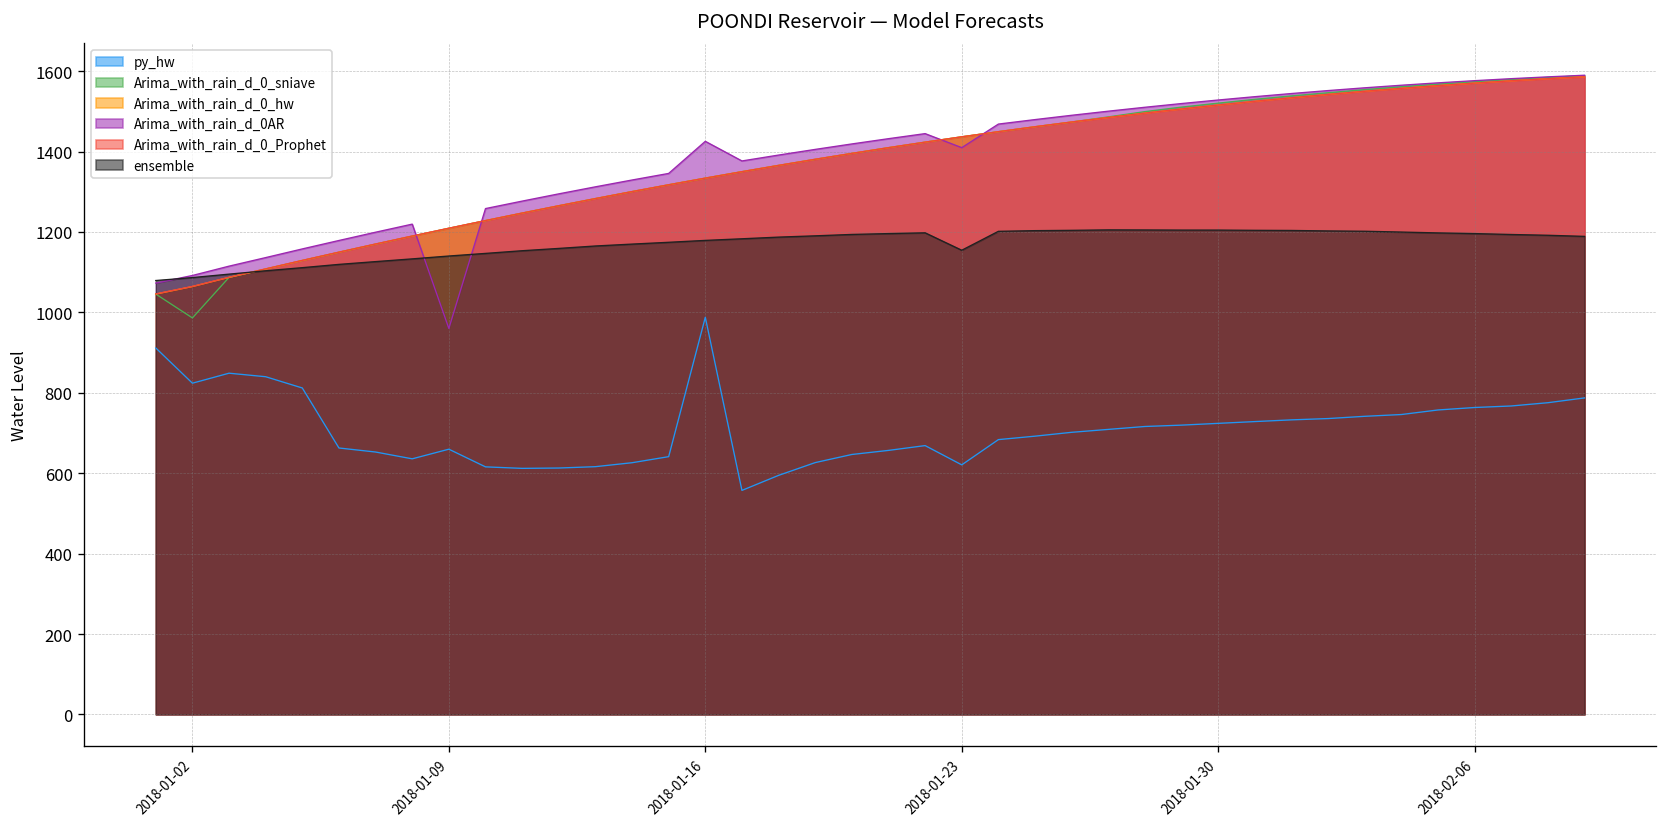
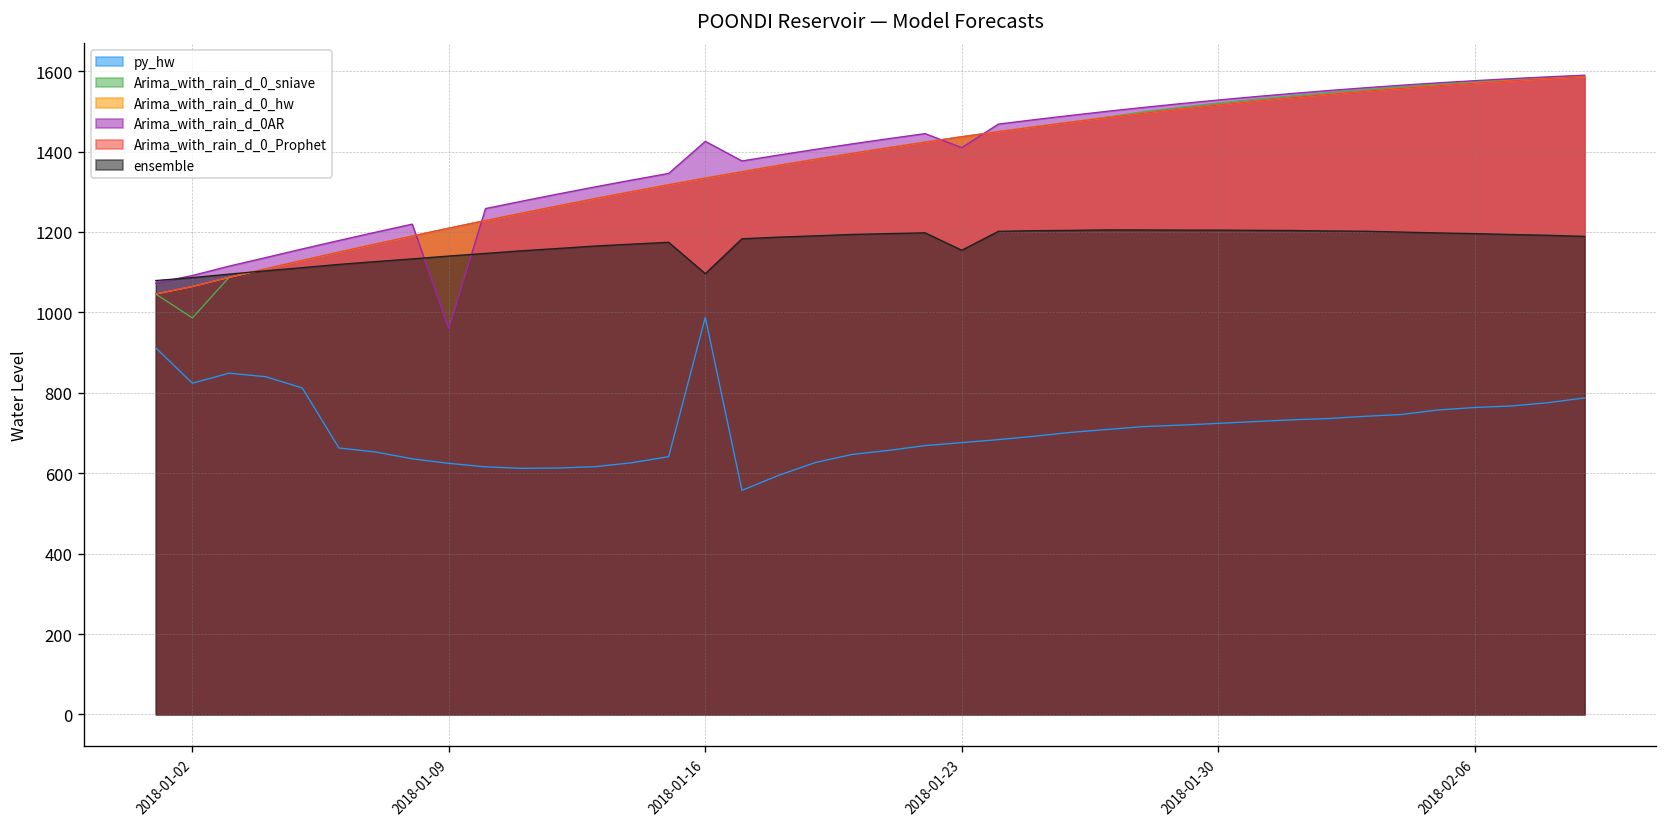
  {
    "py_hw": {
      "2018-01-02": 820,
-     "2018-01-09": 660,
+     "2018-01-09": 620,
      "2018-01-16": 990,
-     "2018-01-23": 620,
+     "2018-01-23": 680,
      "2018-01-30": 720,
      "2018-02-06": 760
    },
    "Arima_with_rain_d_0_sniave": {
      "2018-01-02": 990
    },
    "Arima_with_rain_d_0_Prophet": {
      "2018-01-02": 1060
    },
    "Arima_with_rain_d_0AR": {
      "2018-01-09": 960,
      "2018-01-16": 1430,
      "2018-01-23": 1410,
      "2018-01-30": 1530
    },
    "ensemble": {
      "2018-01-09": 1140,
-     "2018-01-16": 1180,
+     "2018-01-16": 1100,
      "2018-01-23": 1150,
      "2018-01-30": 1200,
      "2018-02-06": 1200
    }
  }
